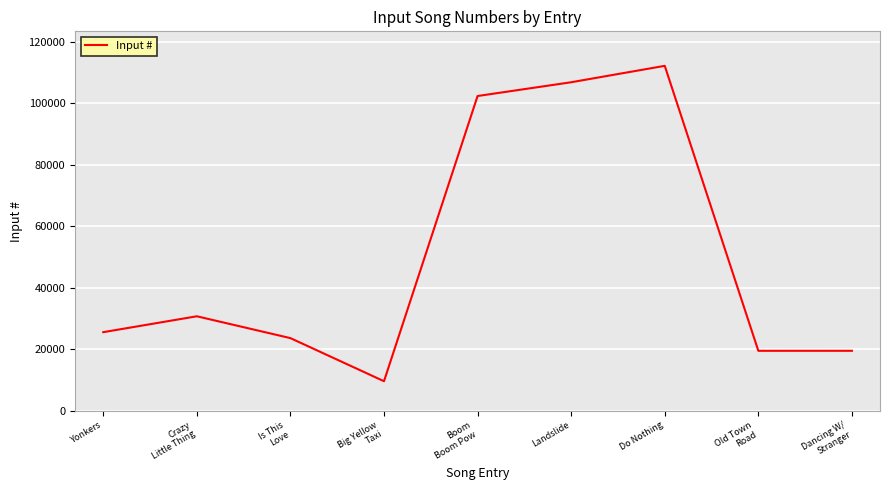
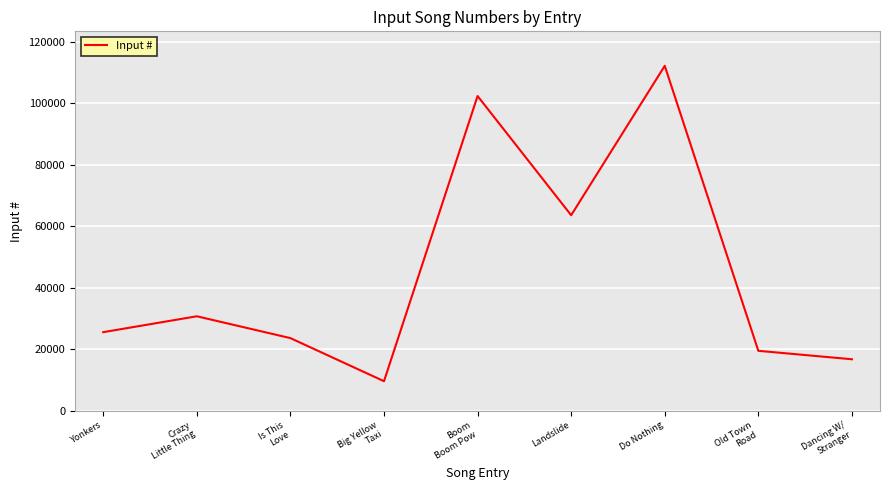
  {
    "Yonkers": 26000,
    "Crazy Little Thing": 31000,
    "Is This Love": 24000,
    "Big Yellow Taxi": 10000,
    "Boom Boom Pow": 102000,
-   "Landslide": 107000,
+   "Landslide": 64000,
    "Do Nothing": 112000,
    "Old Town Road": 20000,
-   "Dancing W/ Stranger": 20000
+   "Dancing W/ Stranger": 17000
  }
